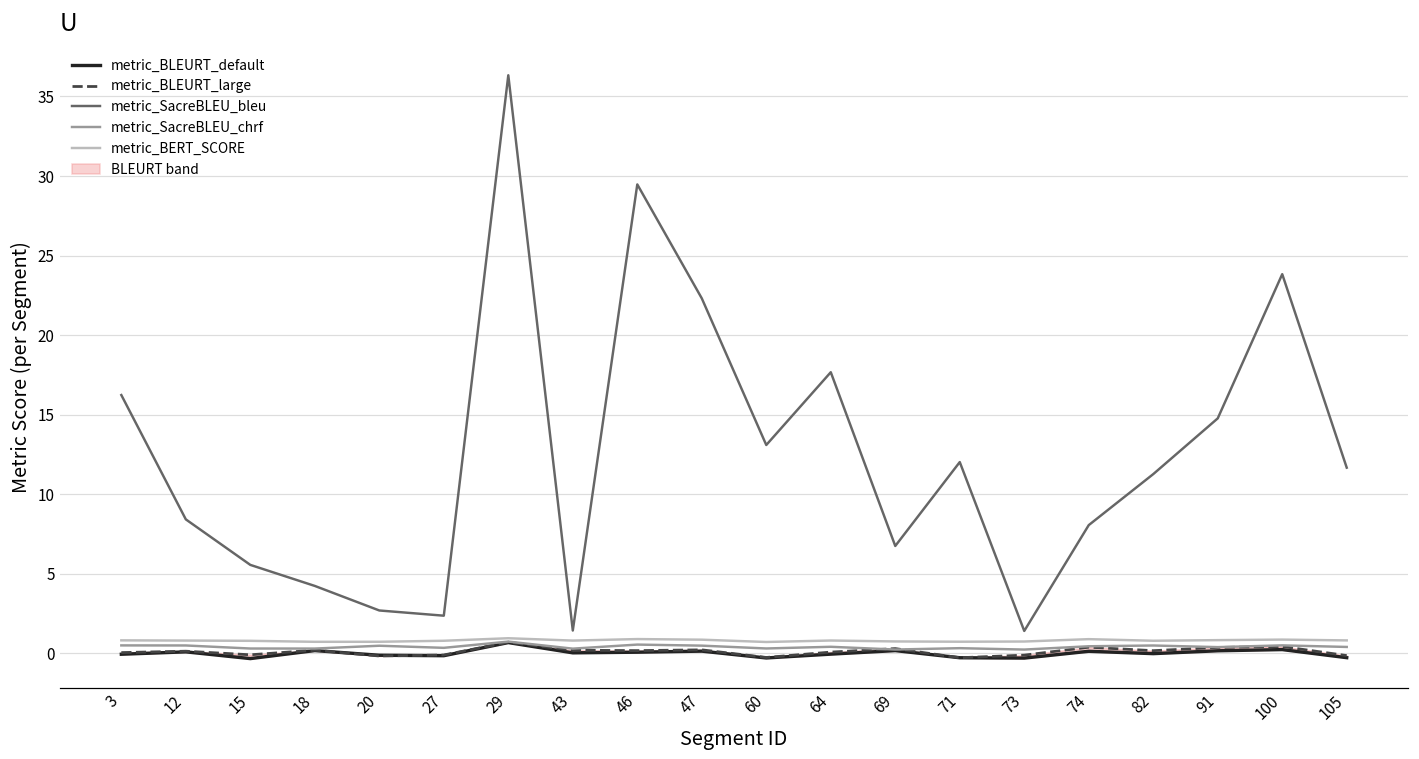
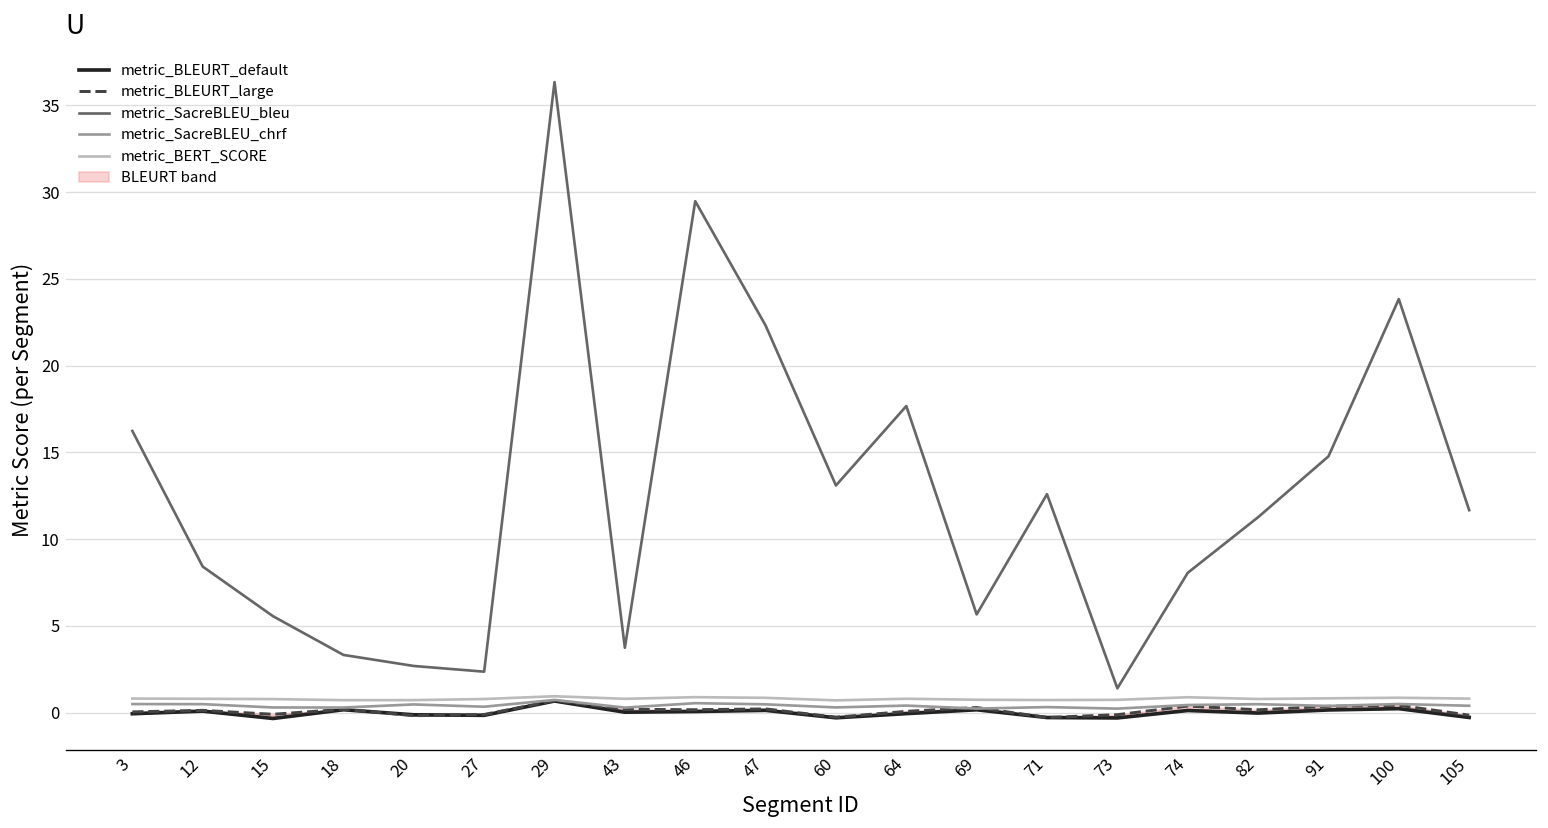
  {
    "metric_BLEURT_default": {
      "15": -0.3,
      "73": -0.3,
      "74": 0.1,
      "82": 0.0,
      "91": 0.2,
      "100": 0.2
    },
    "BLEURT band": {
      "15": -0.1,
      "73": -0.1,
      "82": 0.2
    },
    "metric_SacreBLEU_bleu": {
      "3": 16.2,
      "12": 8.4,
      "15": 5.6,
-     "18": 4.2,
+     "18": 3.3,
      "20": 2.7,
      "27": 2.4,
      "29": 36.3,
-     "43": 1.4,
+     "43": 3.7,
      "46": 29.5,
      "47": 22.3,
      "60": 13.1,
      "64": 17.7,
-     "69": 6.7,
-     "71": 12.0,
+     "69": 5.7,
+     "71": 12.6,
      "73": 1.4,
      "74": 8.1,
      "82": 11.3,
      "91": 14.8,
      "100": 23.8,
      "105": 11.7
    }
  }
